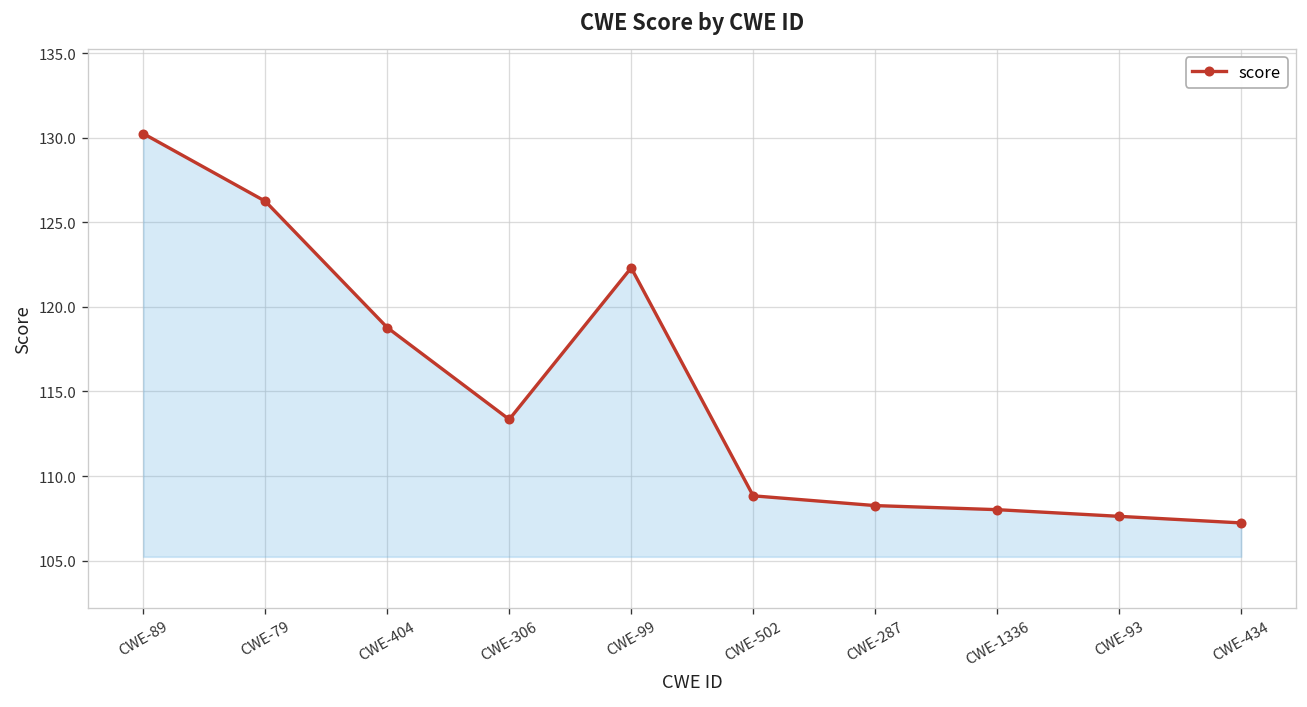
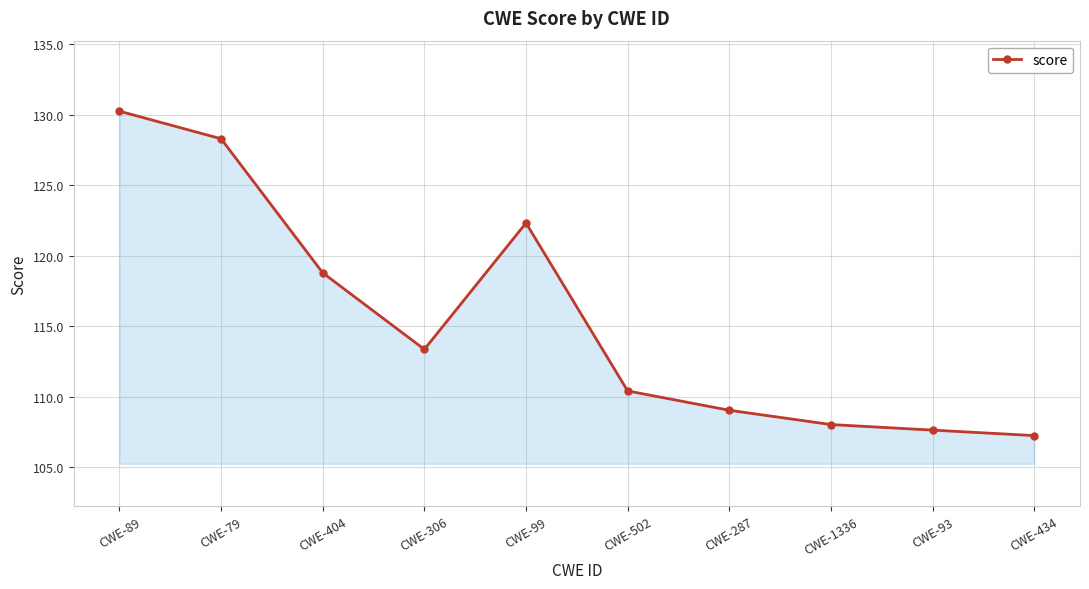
  {
    "CWE-89": 130.2,
-   "CWE-79": 126.2,
+   "CWE-79": 128.3,
    "CWE-404": 118.8,
    "CWE-306": 113.3,
    "CWE-99": 122.3,
-   "CWE-502": 108.8,
-   "CWE-287": 108.3,
+   "CWE-502": 110.4,
+   "CWE-287": 109.0,
    "CWE-1336": 108.0,
    "CWE-93": 107.6,
    "CWE-434": 107.2
  }
